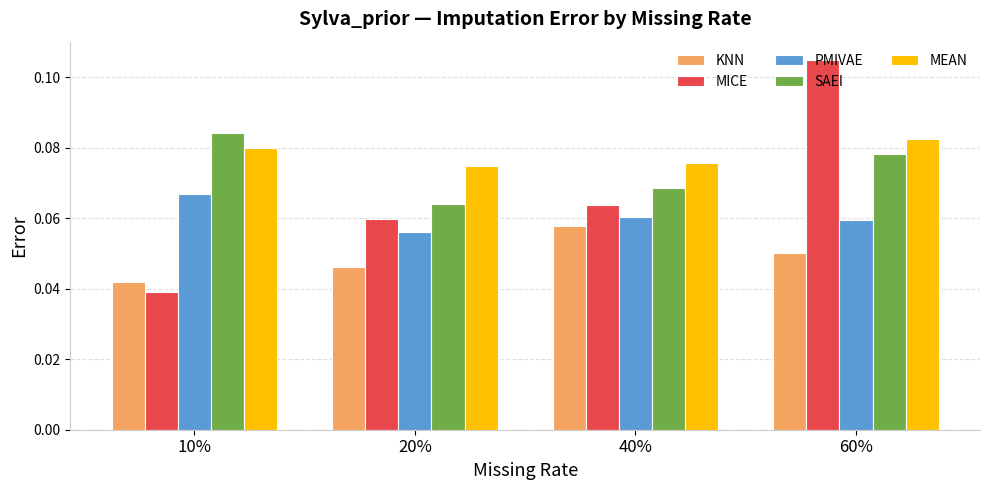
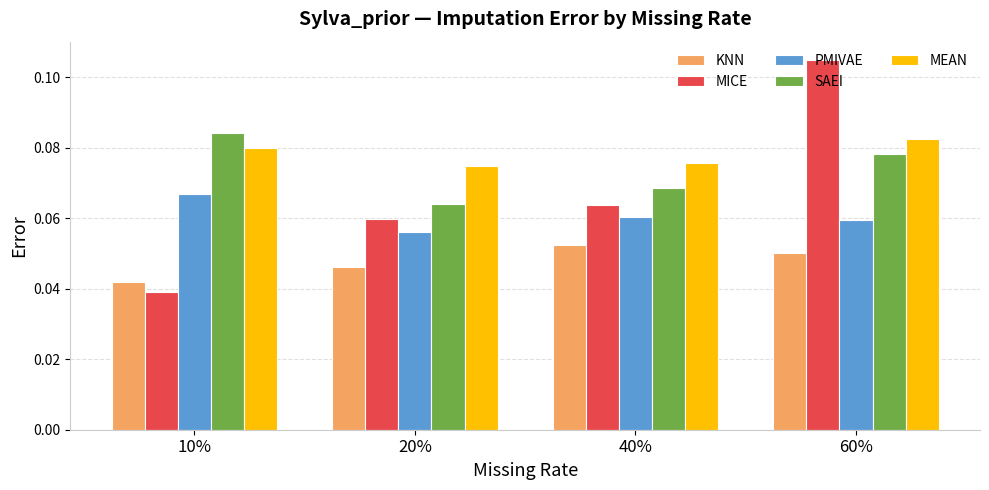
  {
    "KNN": {
      "10%": 0.042,
      "20%": 0.046,
-     "40%": 0.058,
+     "40%": 0.053,
      "60%": 0.050
    },
    "MICE": {
      "10%": 0.039,
      "20%": 0.060,
      "40%": 0.064,
      "60%": 0.105
    },
    "PMIVAE": {
      "10%": 0.067,
      "20%": 0.056,
      "40%": 0.060,
      "60%": 0.060
    },
    "SAEI": {
      "10%": 0.084,
      "20%": 0.064,
      "40%": 0.069,
      "60%": 0.078
    },
    "MEAN": {
      "10%": 0.080,
      "20%": 0.075,
      "40%": 0.076,
      "60%": 0.083
    }
  }
